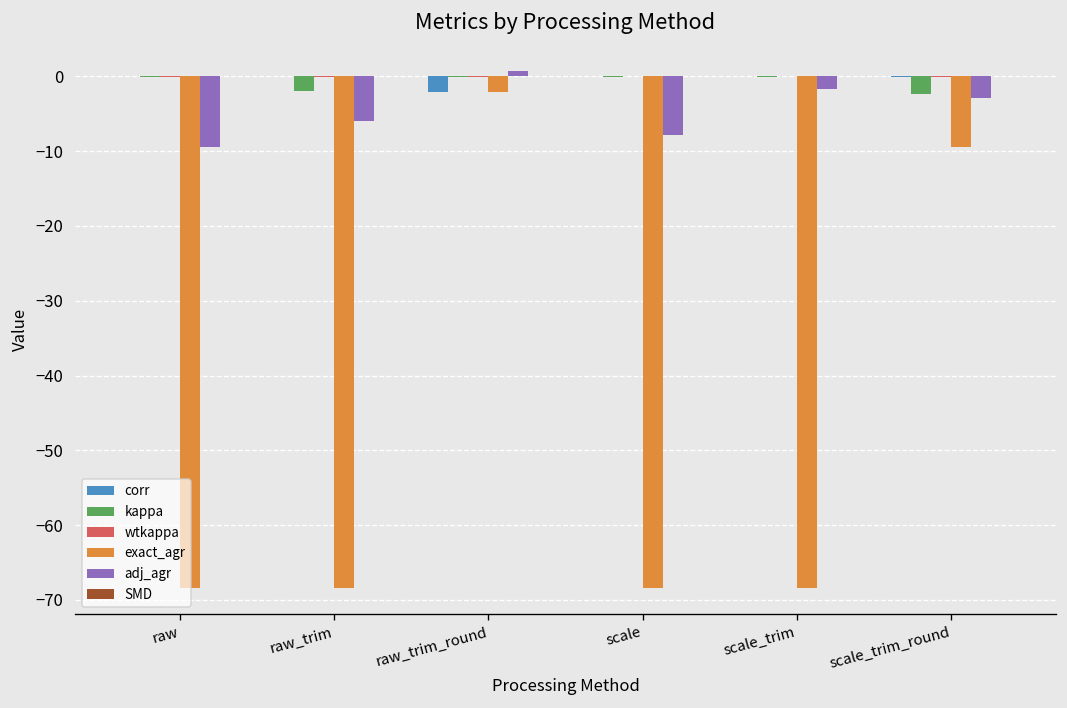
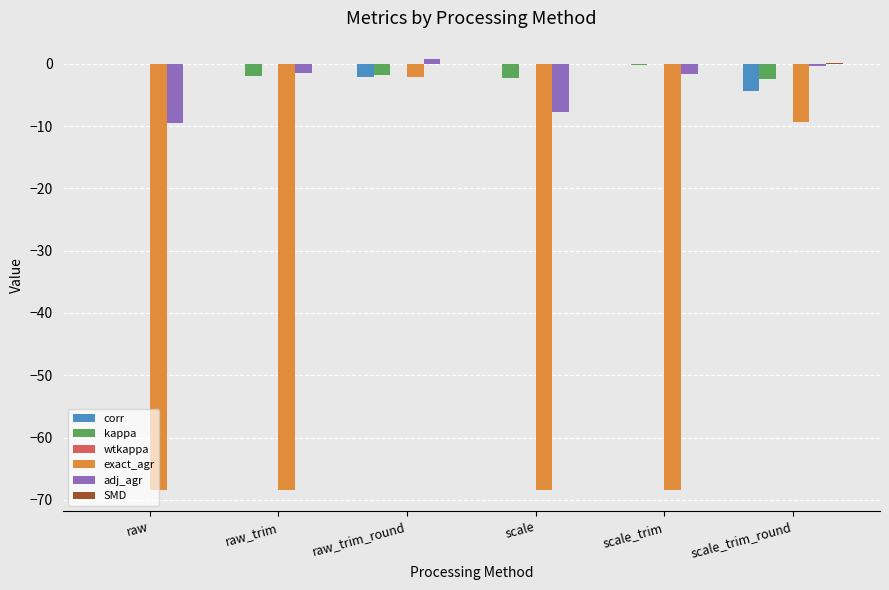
  {
    "corr": {
      "raw_trim_round": -2,
-     "scale_trim_round": 0
+     "scale_trim_round": -4
    },
    "kappa": {
      "raw_trim": -2,
-     "raw_trim_round": 0,
-     "scale": 0,
+     "raw_trim_round": -2,
+     "scale": -2,
      "scale_trim_round": -2
    },
    "adj_agr": {
      "raw": -9,
-     "raw_trim": -6,
+     "raw_trim": -1,
      "raw_trim_round": 1,
      "scale": -8,
      "scale_trim": -2,
-     "scale_trim_round": -3
+     "scale_trim_round": 0
    }
  }
